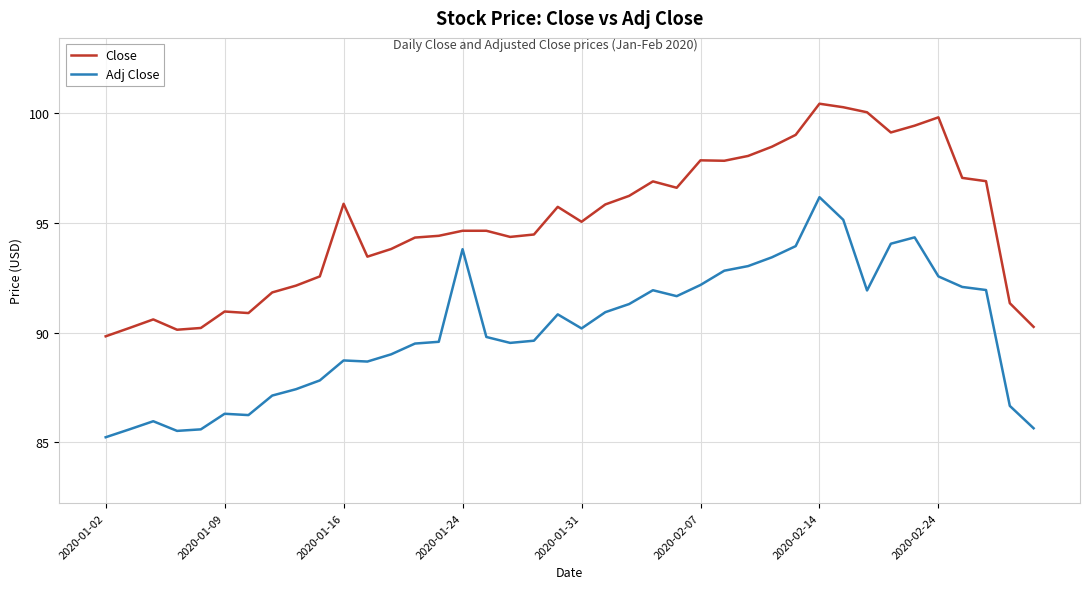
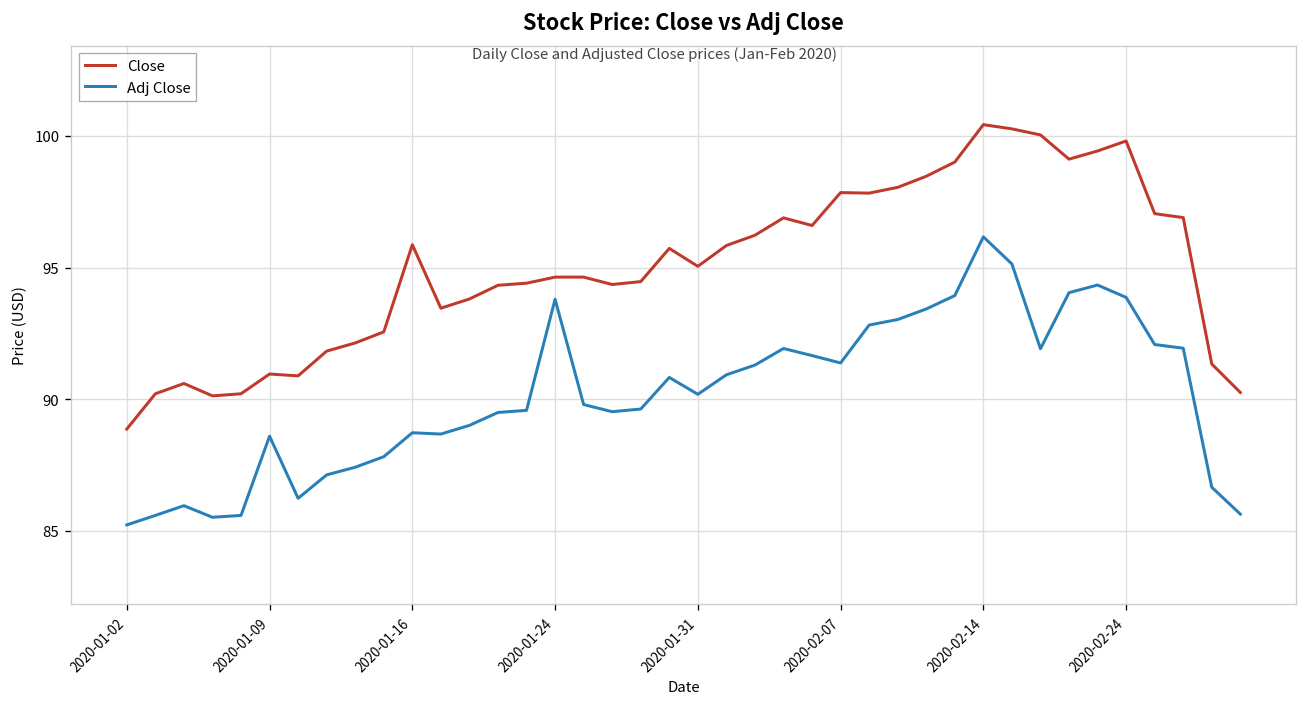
  {
    "Close": {
-     "2020-01-02": 89.8,
+     "2020-01-02": 88.9,
      "2020-01-09": 91.0,
      "2020-01-16": 95.9,
      "2020-01-24": 94.6,
      "2020-01-31": 95.1,
      "2020-02-07": 97.9,
      "2020-02-14": 100.4,
      "2020-02-24": 99.8
    },
    "Adj Close": {
      "2020-01-02": 85.2,
-     "2020-01-09": 86.3,
+     "2020-01-09": 88.6,
      "2020-01-16": 88.7,
      "2020-01-24": 93.8,
      "2020-01-31": 90.2,
-     "2020-02-07": 92.2,
+     "2020-02-07": 91.4,
      "2020-02-14": 96.2,
-     "2020-02-24": 92.6
+     "2020-02-24": 93.9
    }
  }
